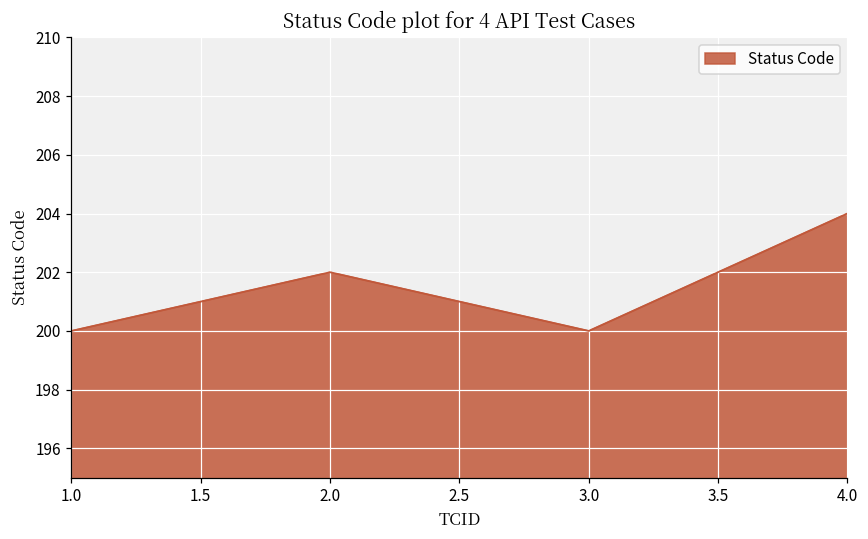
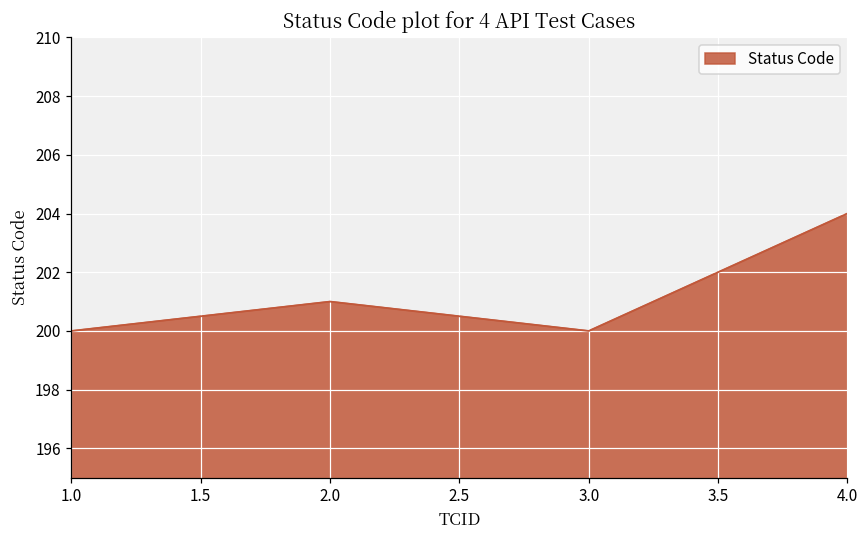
  {
    "1.0": 200,
-   "2.0": 202,
+   "2.0": 201,
    "3.0": 200,
    "4.0": 204
  }
